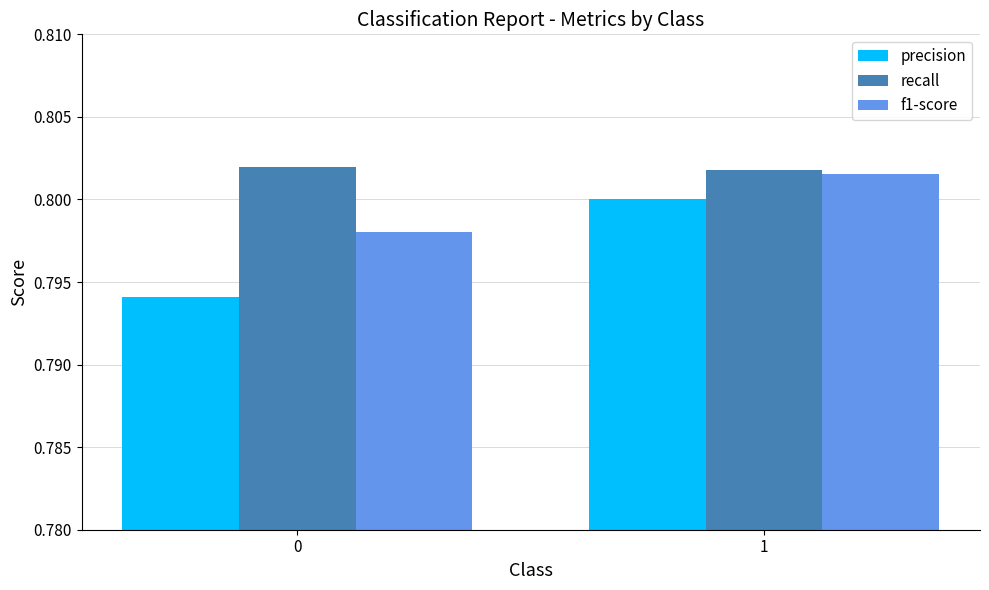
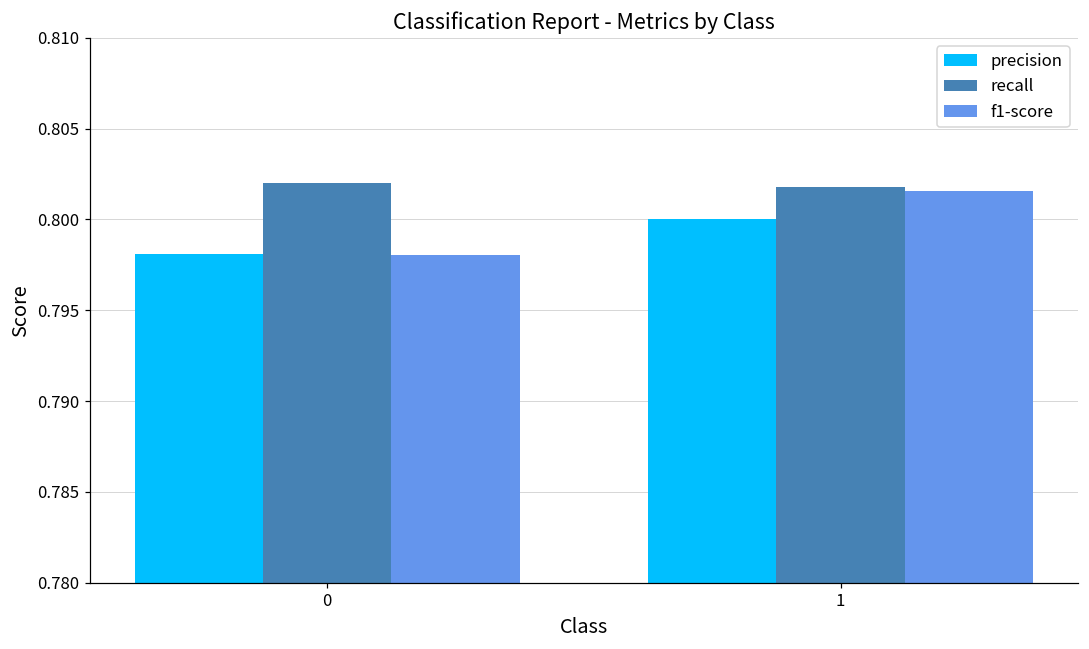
  {
    "precision": {
-     "0": 0.7941,
+     "0": 0.7981,
      "1": 0.8000
    },
    "recall": {
      "0": 0.8020,
      "1": 0.8018
    },
    "f1-score": {
      "0": 0.7980,
      "1": 0.8015
    }
  }
